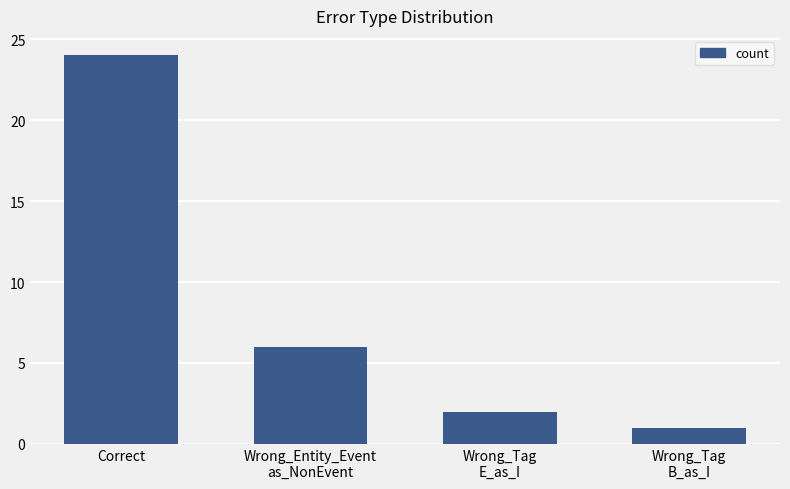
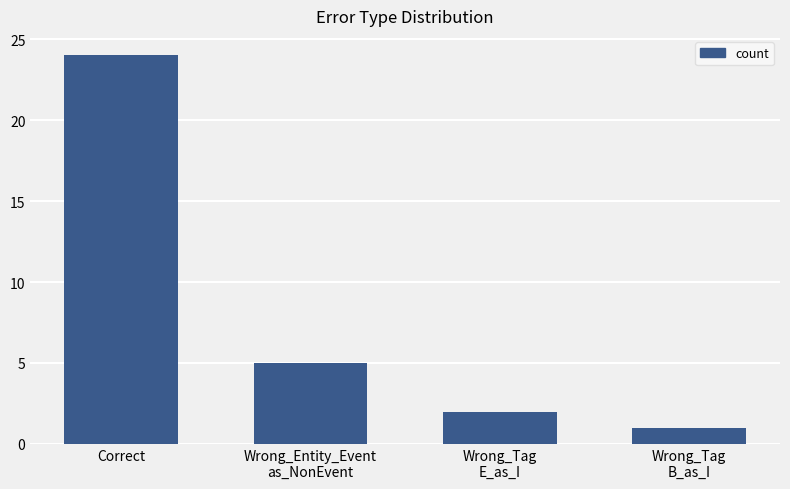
  {
    "Correct": 24,
-   "Wrong_Entity_Event as_NonEvent": 6,
+   "Wrong_Entity_Event as_NonEvent": 5,
    "Wrong_Tag E_as_I": 2,
    "Wrong_Tag B_as_I": 1
  }
